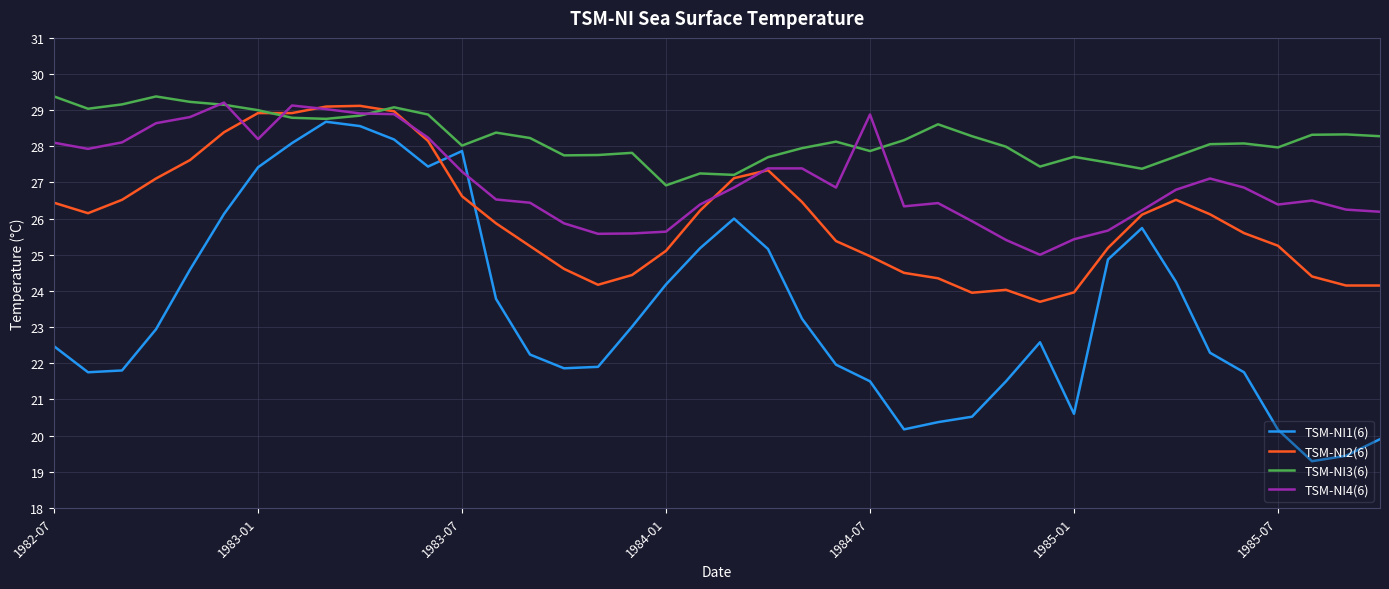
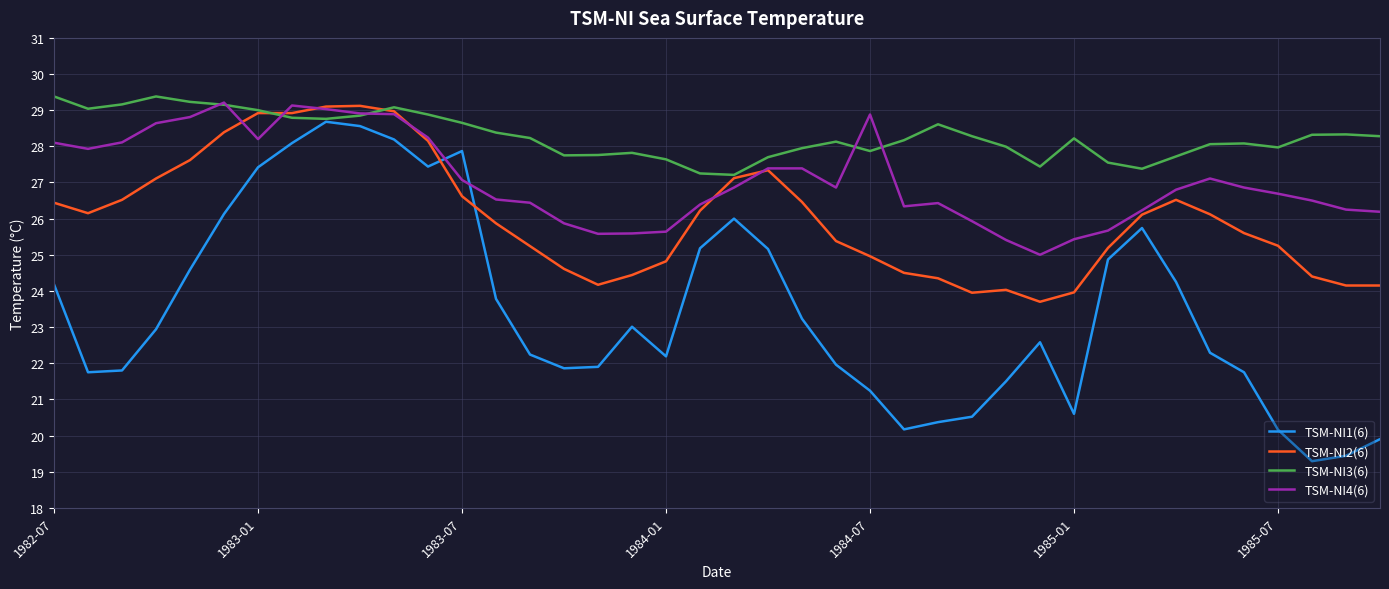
  {
    "TSM-NI1(6)": {
-     "1982-07": 22.5,
+     "1982-07": 24.2,
      "1983-01": 27.4,
      "1983-07": 27.9,
-     "1984-01": 24.2,
-     "1984-07": 21.5,
+     "1984-01": 22.2,
+     "1984-07": 21.2,
      "1985-01": 20.6
    },
    "TSM-NI2(6)": {
      "1982-07": 26.4,
      "1983-01": 28.9,
      "1983-07": 26.6,
-     "1984-01": 25.1,
+     "1984-01": 24.8,
      "1984-07": 25.0,
      "1985-01": 24.0,
      "1985-07": 25.3
    },
    "TSM-NI3(6)": {
      "1982-07": 29.4,
      "1983-01": 29.0,
-     "1983-07": 28.0,
-     "1984-01": 26.9,
+     "1983-07": 28.7,
+     "1984-01": 27.6,
      "1984-07": 27.9,
-     "1985-01": 27.7,
+     "1985-01": 28.2,
      "1985-07": 28.0
    },
    "TSM-NI4(6)": {
      "1982-07": 28.1,
      "1983-01": 28.2,
-     "1983-07": 27.3,
+     "1983-07": 27.1,
      "1984-01": 25.6,
      "1984-07": 28.9,
      "1985-01": 25.4,
-     "1985-07": 26.4
+     "1985-07": 26.7
    }
  }
